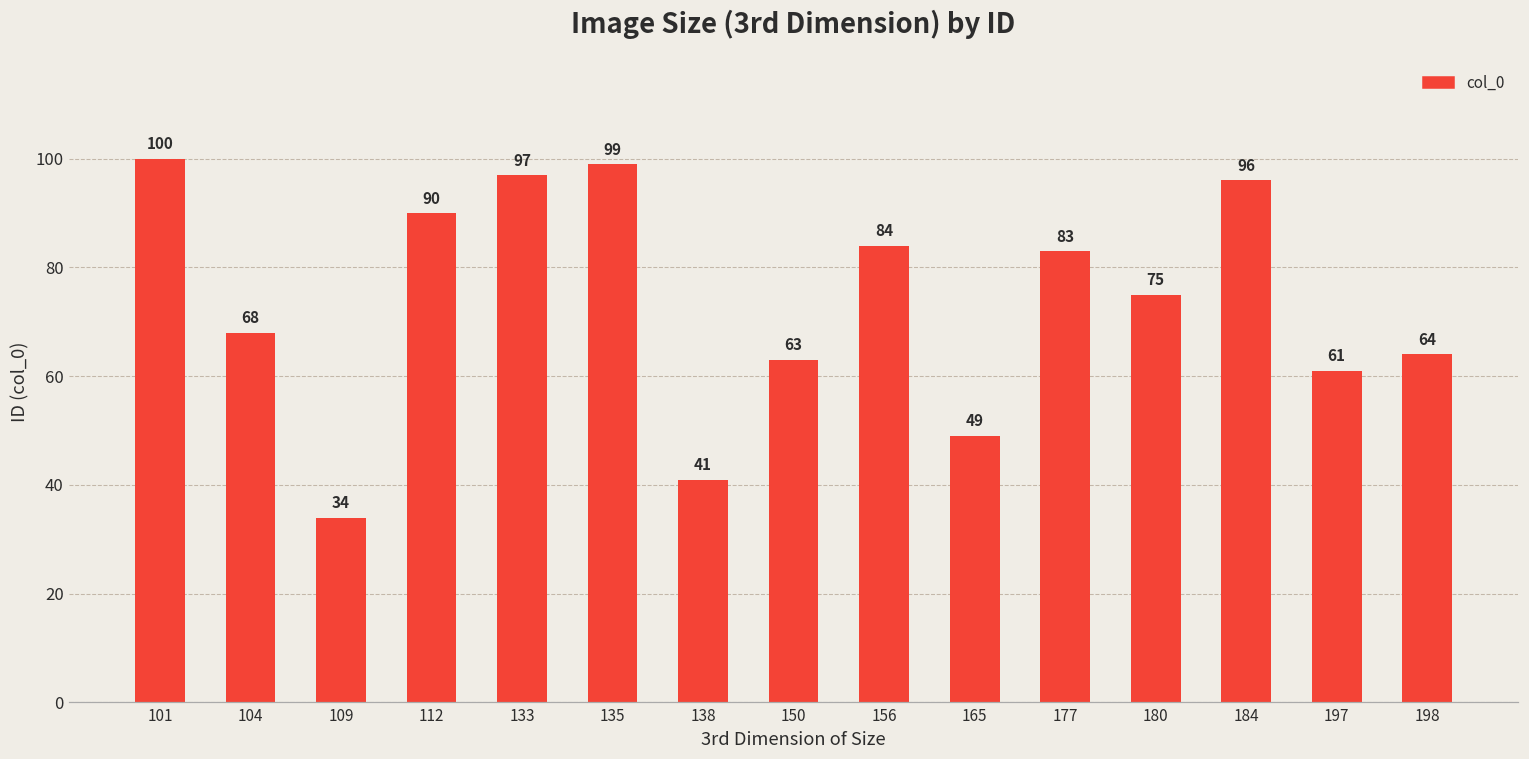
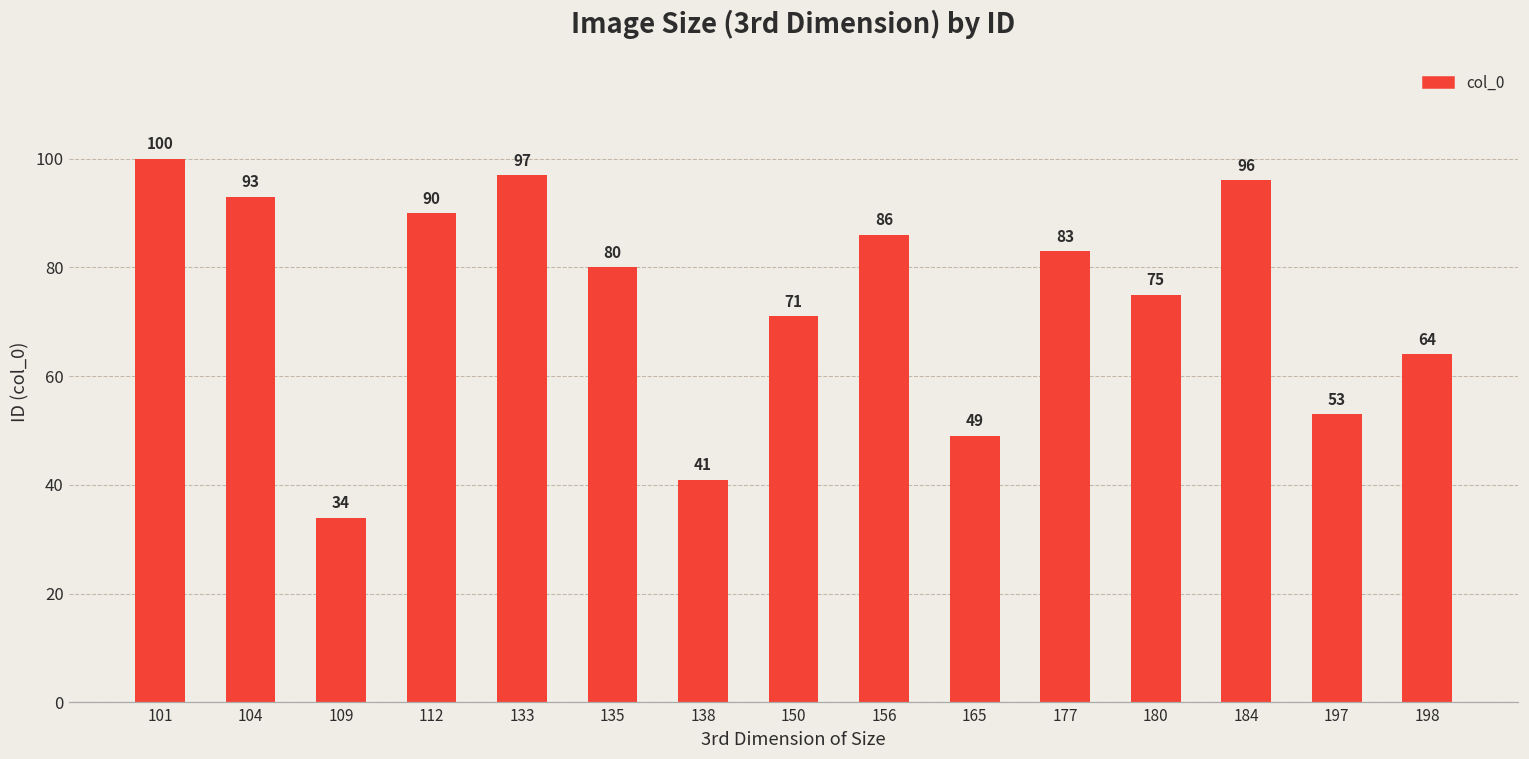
  {
    "101": 100,
-   "104": 68,
+   "104": 93,
    "109": 34,
    "112": 90,
    "133": 97,
-   "135": 99,
+   "135": 80,
    "138": 41,
-   "150": 63,
-   "156": 84,
+   "150": 71,
+   "156": 86,
    "165": 49,
    "177": 83,
    "180": 75,
    "184": 96,
-   "197": 61,
+   "197": 53,
    "198": 64
  }
